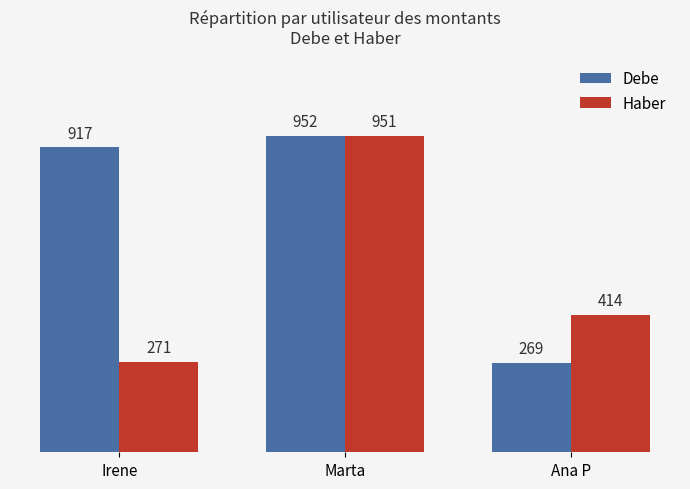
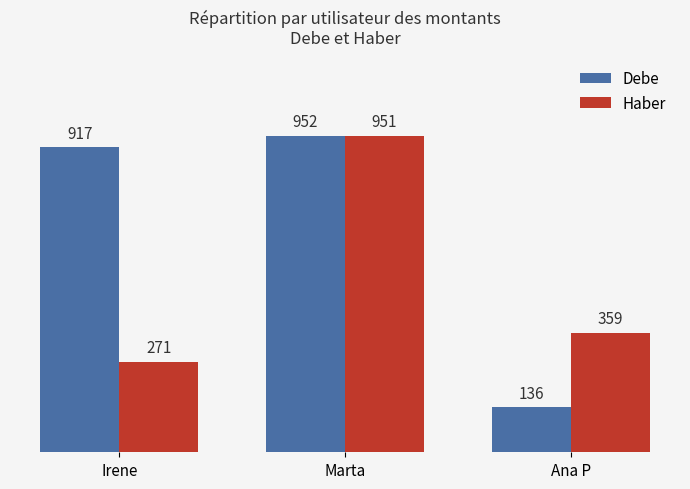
  {
    "Debe": {
      "Irene": 917,
      "Marta": 952,
-     "Ana P": 269
+     "Ana P": 136
    },
    "Haber": {
      "Irene": 271,
      "Marta": 951,
-     "Ana P": 414
+     "Ana P": 359
    }
  }
